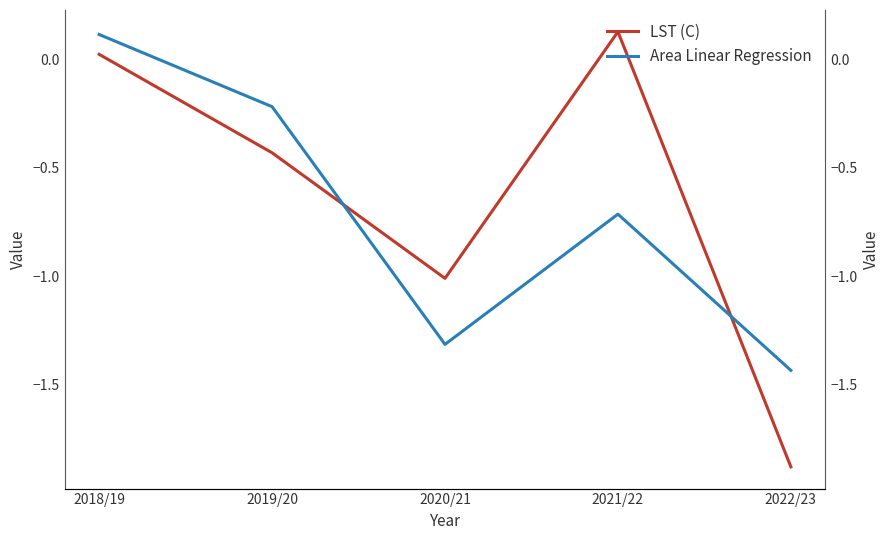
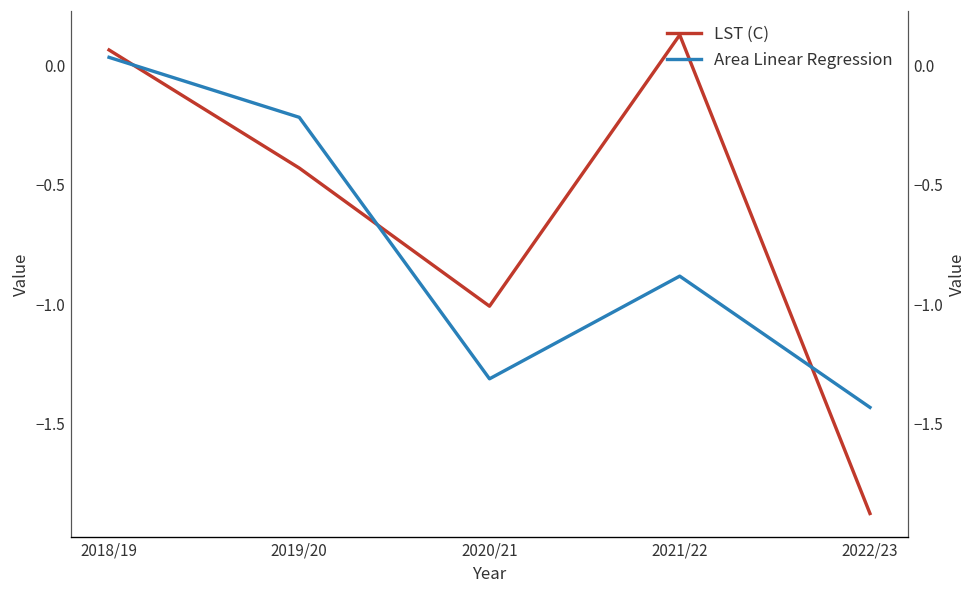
  {
    "LST (C)": {
-     "2018/19": 0.02,
+     "2018/19": 0.07,
      "2019/20": -0.43,
      "2020/21": -1.01,
      "2021/22": 0.13,
      "2022/23": -1.88
    },
    "Area Linear Regression": {
-     "2018/19": 0.12,
+     "2018/19": 0.03,
      "2019/20": -0.22,
      "2020/21": -1.31,
-     "2021/22": -0.71,
+     "2021/22": -0.88,
      "2022/23": -1.43
    }
  }
